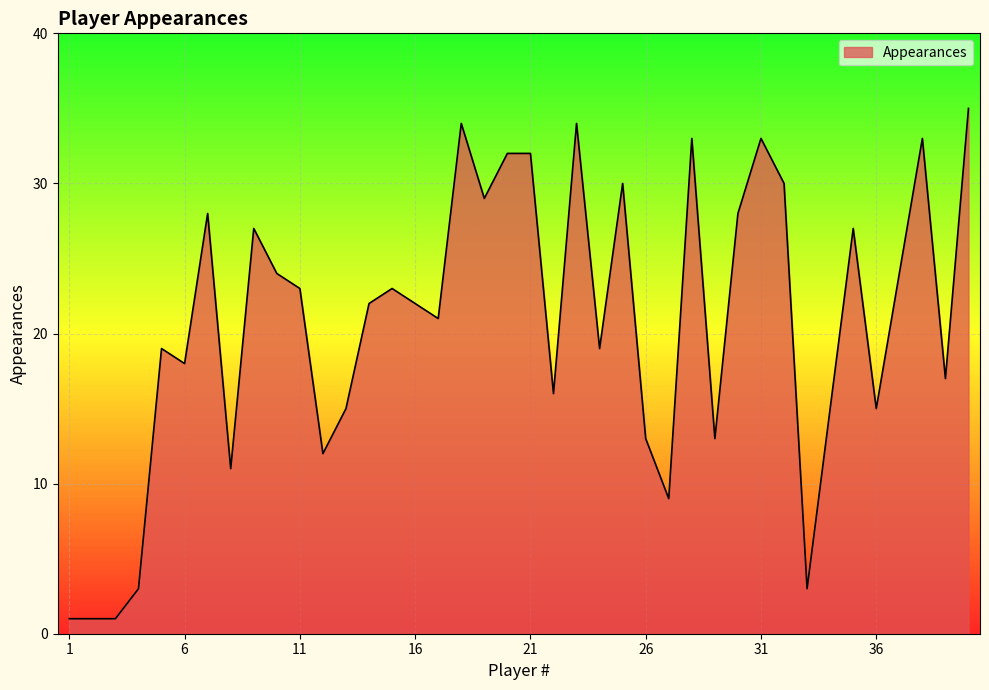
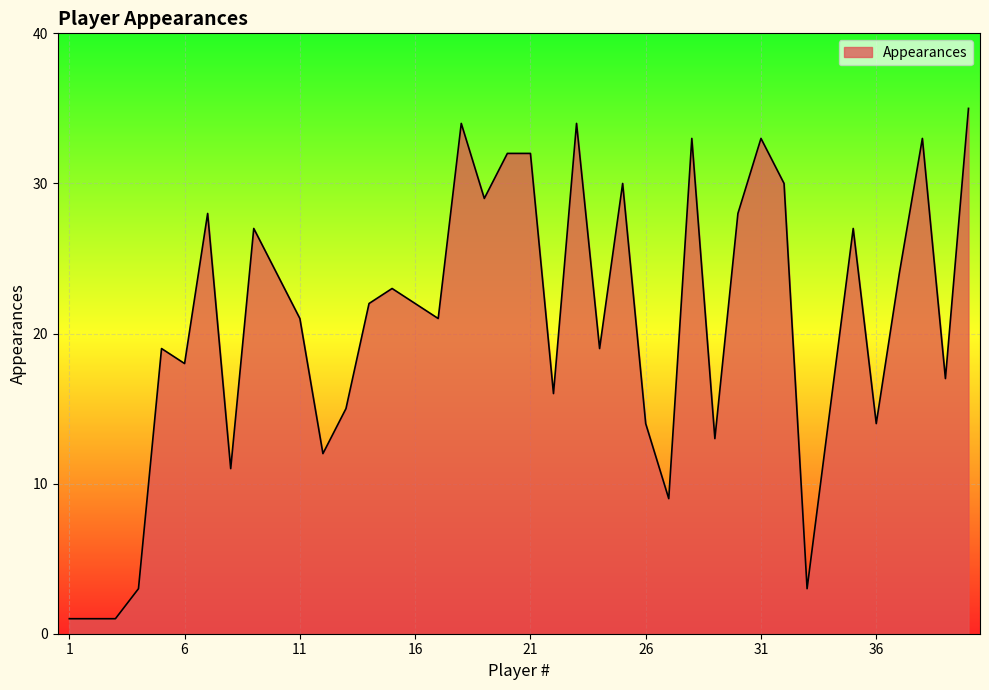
  {
    "1": 1,
    "6": 18,
-   "11": 23,
+   "11": 21,
    "16": 22,
    "21": 32,
-   "26": 13,
+   "26": 14,
    "31": 33,
-   "36": 15
+   "36": 14
  }
